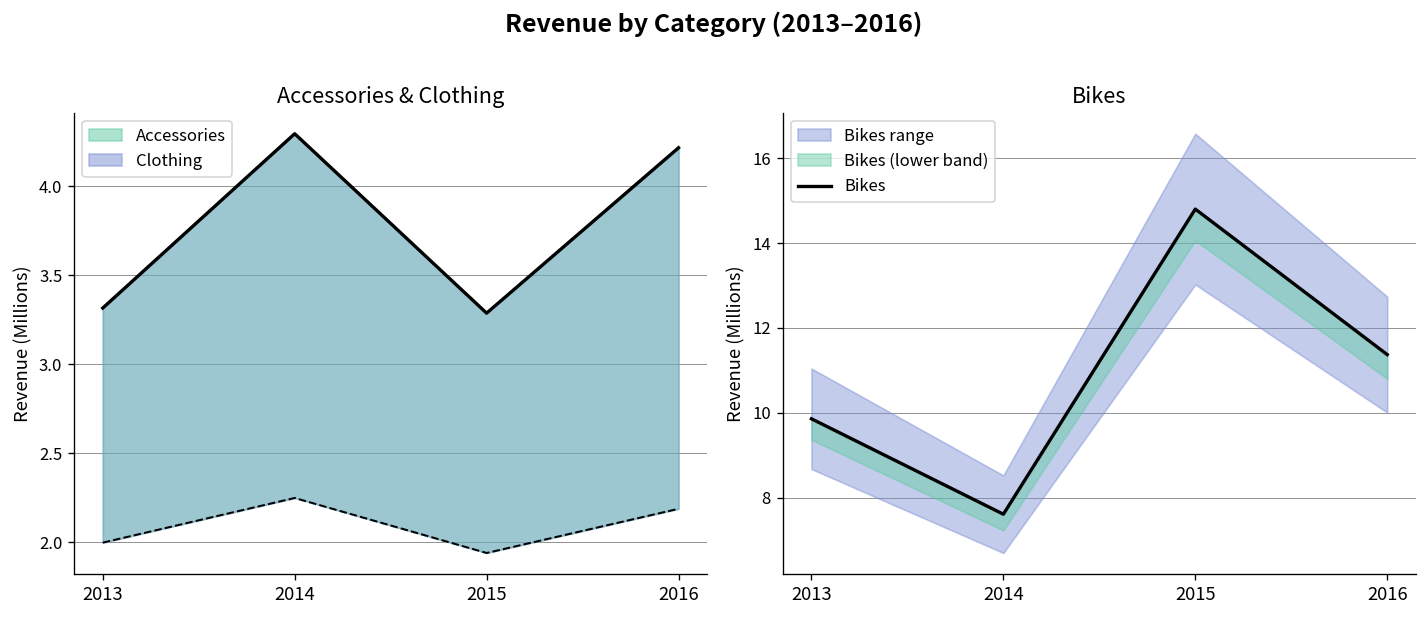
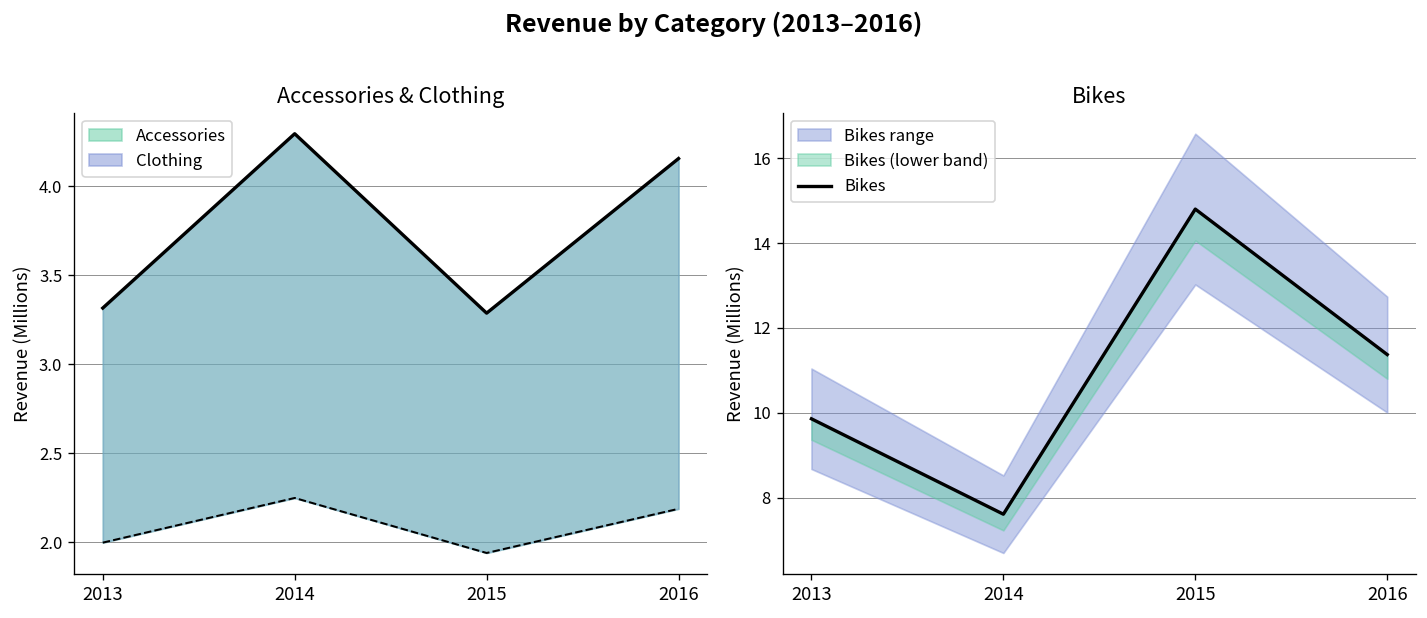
  {
    "Accessories & Clothing": {
      "Accessories": {
        "2013": 3.31,
        "2014": 4.29,
        "2015": 3.29,
-       "2016": 4.21
+       "2016": 4.15
      }
    }
  }
